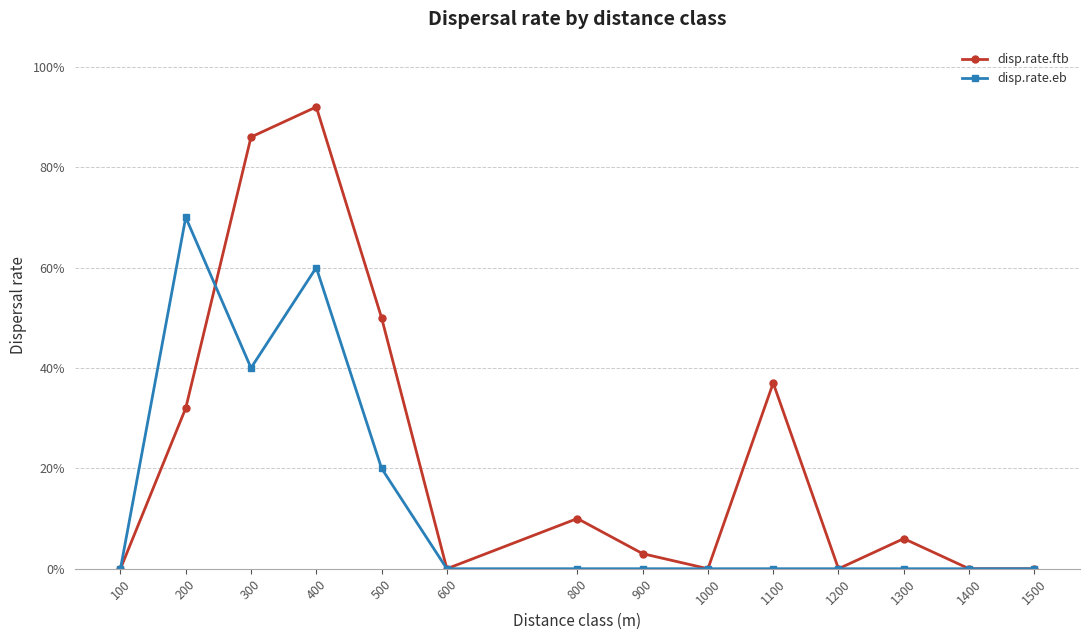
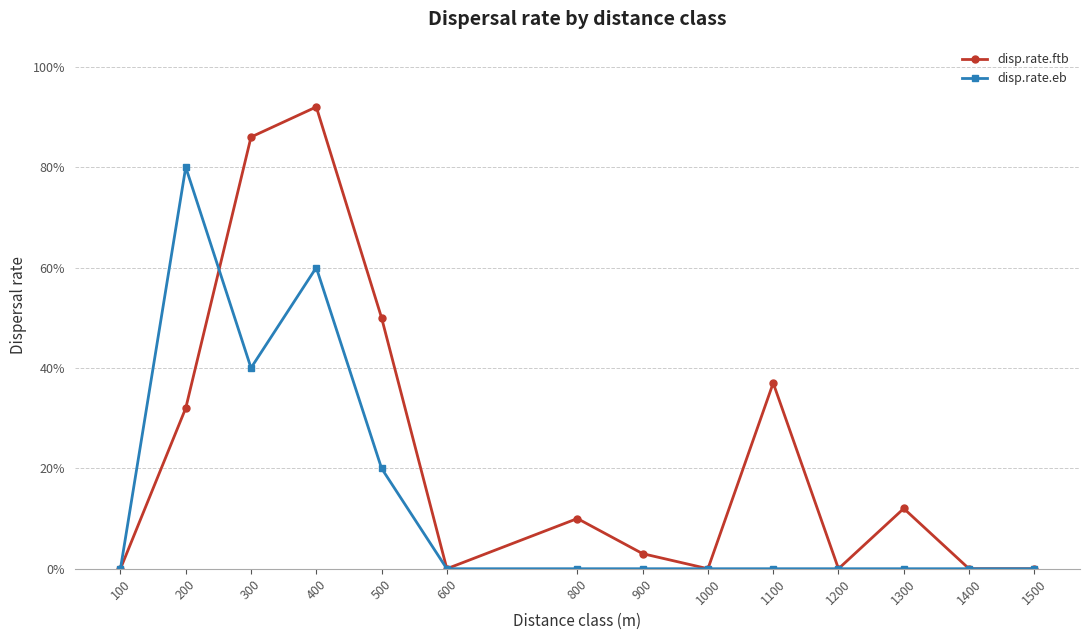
  {
    "disp.rate.ftb": {
      "200": "32%",
      "300": "86%",
      "400": "92%",
      "500": "50%",
      "800": "10%",
      "900": "3%",
      "1100": "37%",
-     "1300": "6%"
+     "1300": "12%"
    },
    "disp.rate.eb": {
-     "200": "70%",
+     "200": "80%",
      "300": "40%",
      "400": "60%",
      "500": "20%",
      "800": "0%",
      "900": "0%",
      "1100": "0%",
      "1300": "0%"
    }
  }
